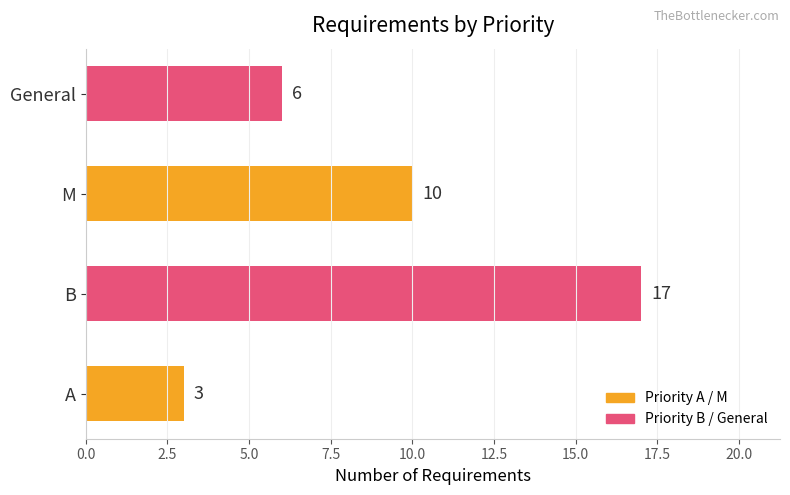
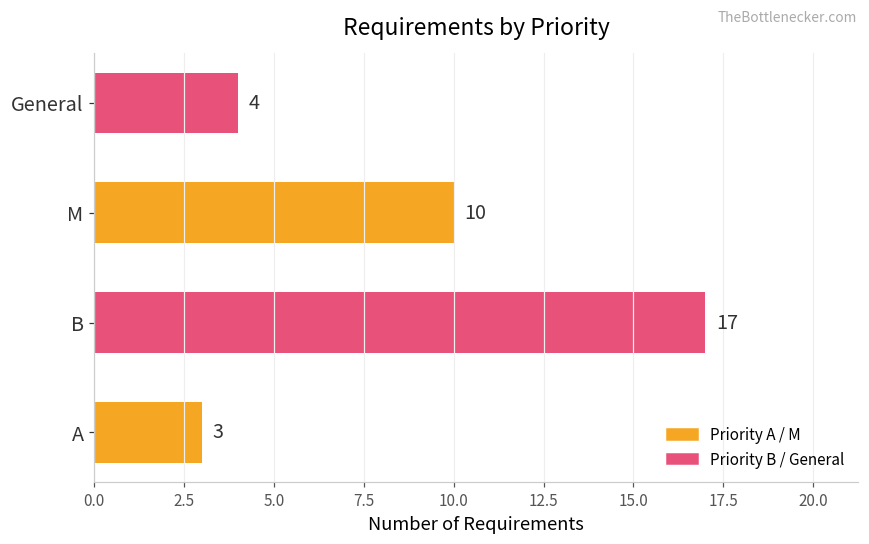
  {
-   "General": 6,
+   "General": 4,
    "M": 10,
    "B": 17,
    "A": 3
  }
